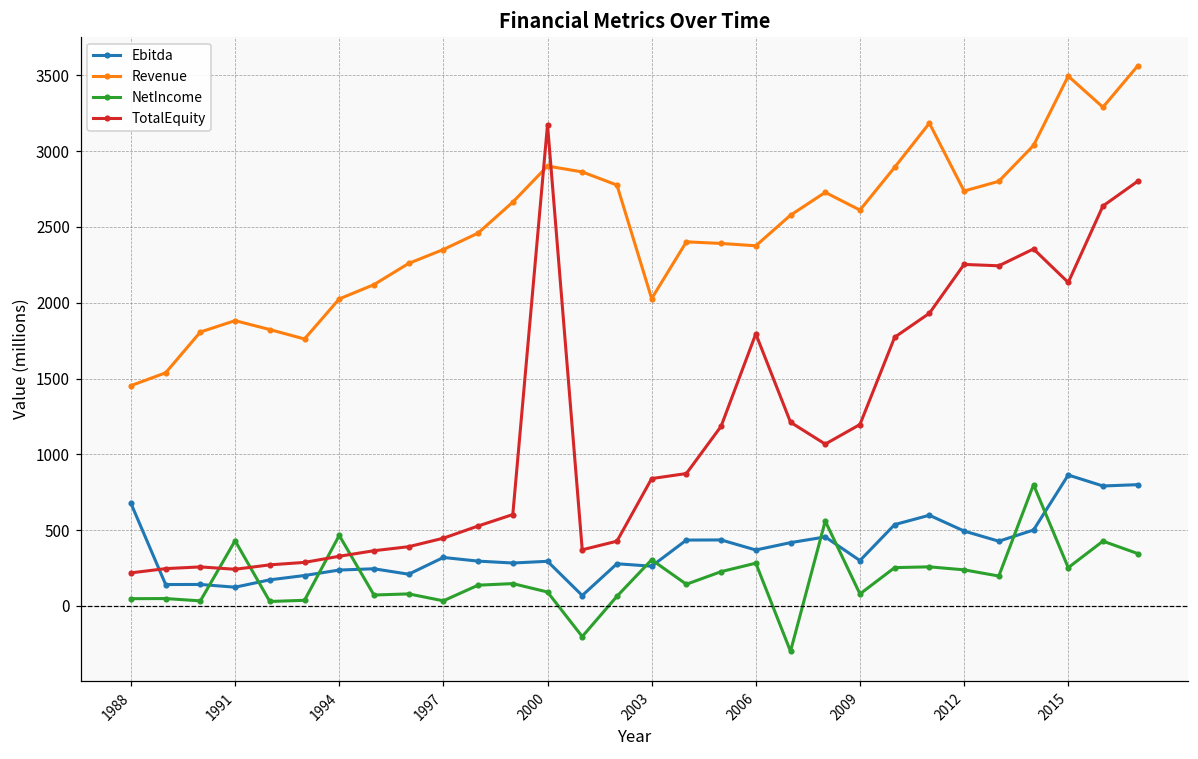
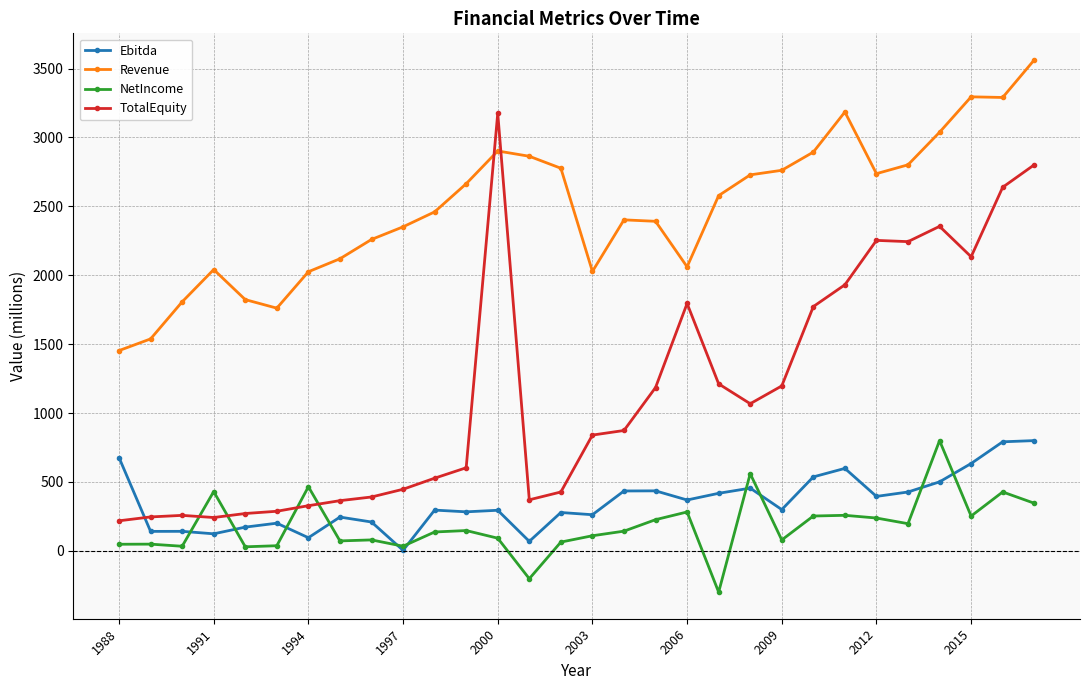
  {
    "Ebitda": {
      "1988": 680,
      "1991": 120,
-     "1994": 240,
-     "1997": 320,
+     "1994": 100,
+     "1997": 0,
      "2000": 290,
      "2003": 260,
      "2006": 370,
      "2009": 300,
-     "2012": 490,
-     "2015": 860
+     "2012": 400,
+     "2015": 630
    },
    "Revenue": {
      "1988": 1450,
-     "1991": 1880,
+     "1991": 2040,
      "1994": 2030,
      "1997": 2350,
      "2000": 2900,
      "2003": 2030,
-     "2006": 2380,
-     "2009": 2610,
+     "2006": 2060,
+     "2009": 2760,
      "2012": 2740,
-     "2015": 3500
+     "2015": 3290
    },
    "NetIncome": {
      "1988": 50,
      "1991": 430,
      "1994": 470,
      "1997": 30,
      "2000": 90,
-     "2003": 300,
+     "2003": 110,
      "2006": 280,
      "2009": 80,
      "2012": 240,
      "2015": 250
    },
    "TotalEquity": {
      "1988": 220,
      "1991": 240,
      "1994": 330,
      "1997": 450,
      "2000": 3180,
      "2003": 840,
      "2006": 1800,
      "2009": 1200,
      "2012": 2250,
      "2015": 2130
    }
  }
